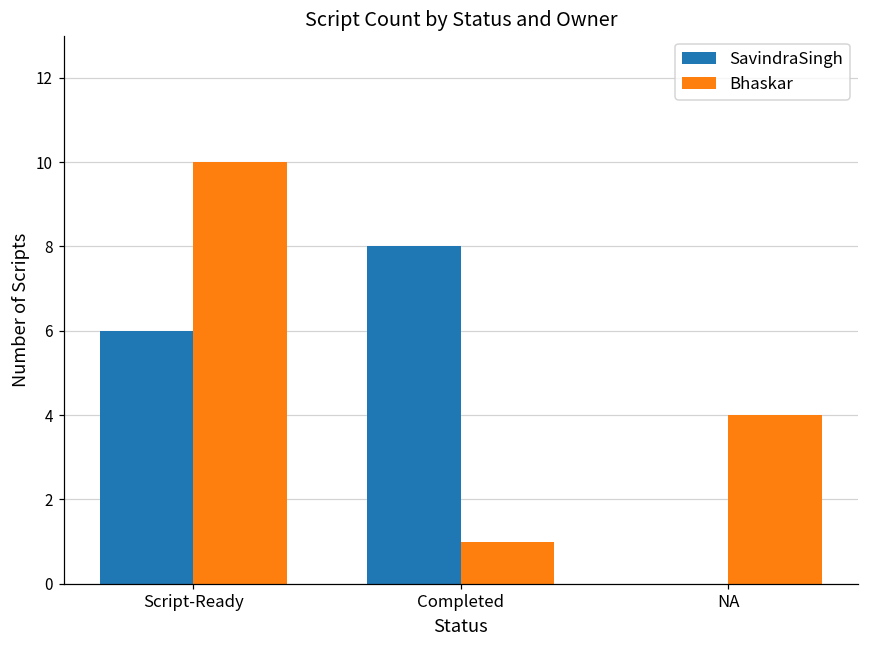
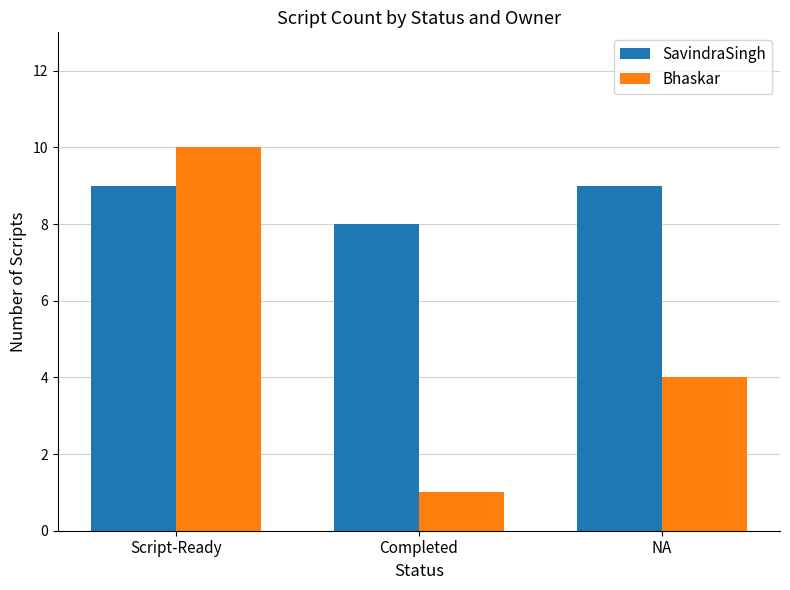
  {
    "SavindraSingh": {
-     "Script-Ready": 6,
+     "Script-Ready": 9,
      "Completed": 8,
-     "NA": 0
+     "NA": 9
    },
    "Bhaskar": {
      "Script-Ready": 10,
      "Completed": 1,
      "NA": 4
    }
  }
